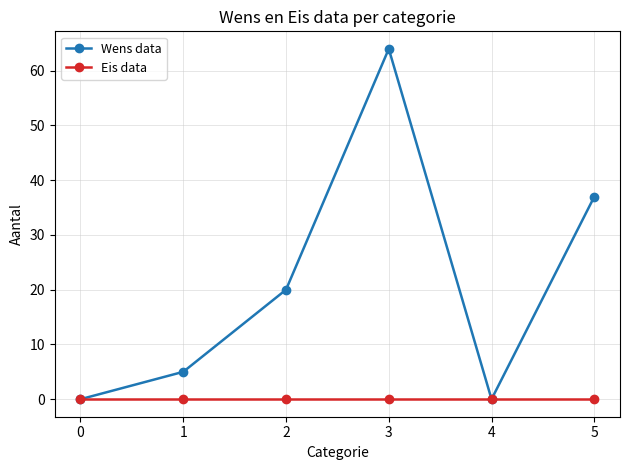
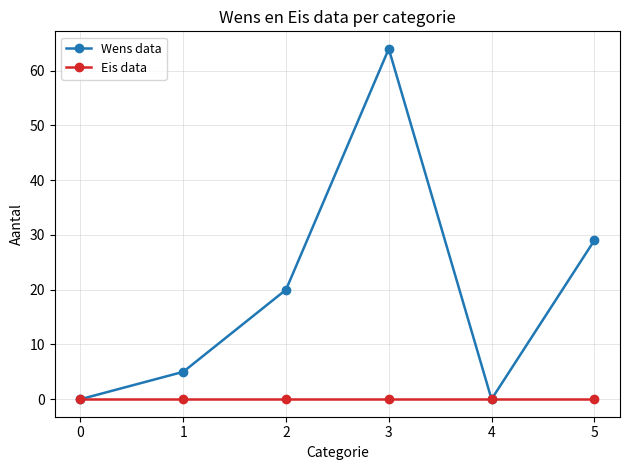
  {
    "Wens data": {
      "1": 5,
      "2": 20,
      "3": 64,
-     "5": 37
+     "5": 29
    },
    "Eis data": {
      "1": 0,
      "2": 0,
      "3": 0,
      "5": 0
    }
  }
